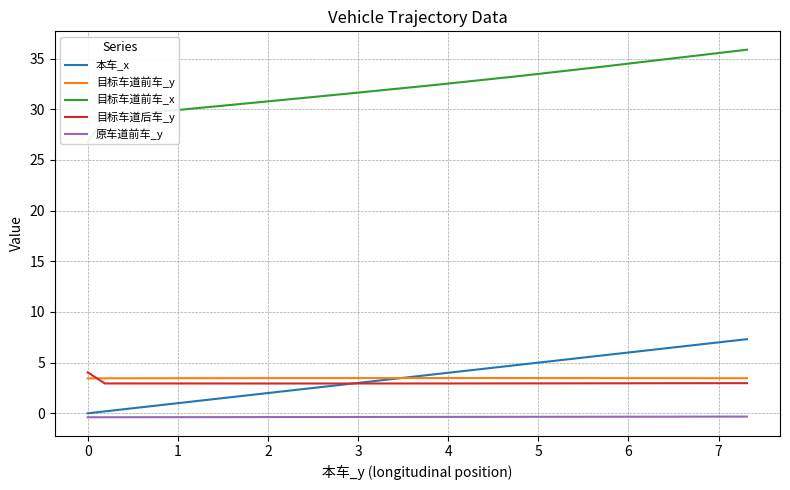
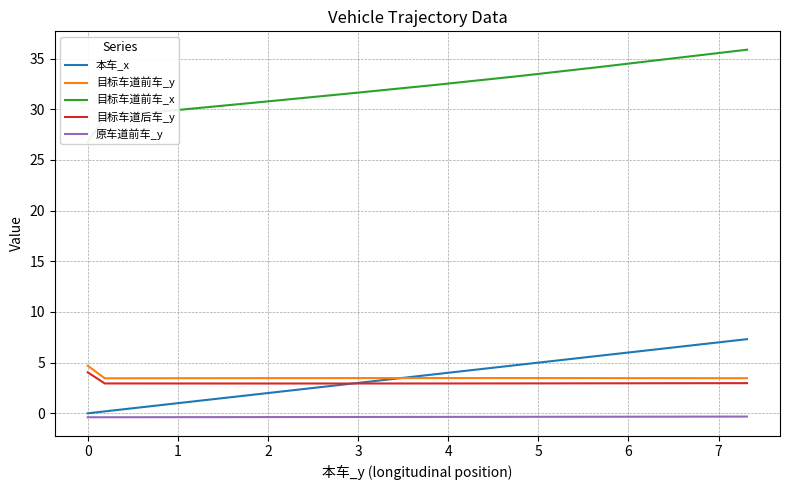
  {
    "本车_x": {
      "0": 0.0
    },
    "目标车道前车_y": {
-     "0": 3.5
+     "0": 4.7
    },
    "目标车道后车_y": {
      "0": 4.0
    },
    "原车道前车_y": {
      "0": -0.4
    }
  }
